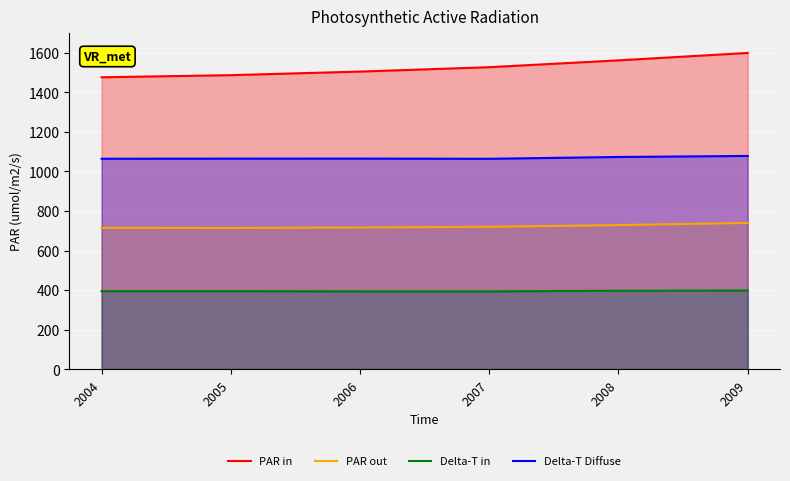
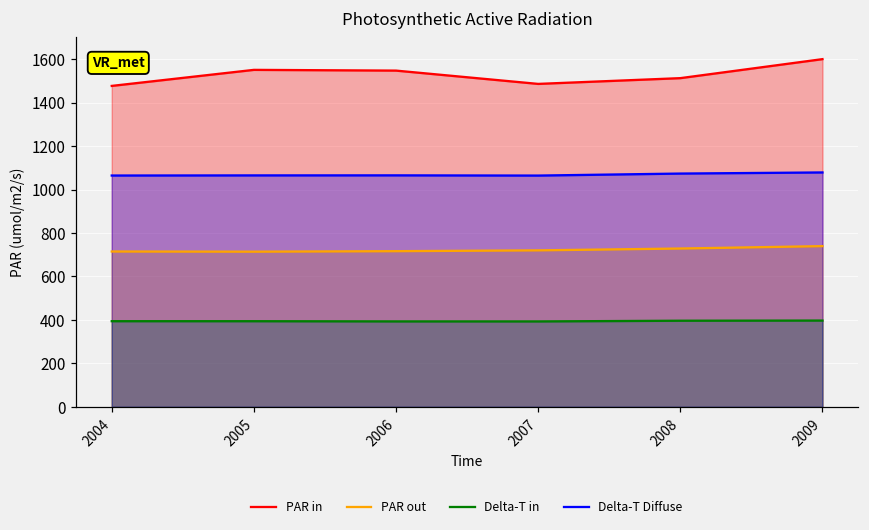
  {
    "PAR in": {
      "2004": 1480,
-     "2005": 1490,
-     "2006": 1510,
-     "2007": 1530,
-     "2008": 1560,
+     "2005": 1550,
+     "2006": 1550,
+     "2007": 1490,
+     "2008": 1510,
      "2009": 1600
    },
    "PAR out": {
      "2004": 710,
      "2005": 710,
      "2006": 720,
      "2007": 720,
      "2008": 730,
      "2009": 740
    },
    "Delta-T in": {
      "2004": 390,
      "2005": 390,
      "2006": 390,
      "2007": 390,
      "2008": 400,
      "2009": 400
    },
    "Delta-T Diffuse": {
      "2004": 1060,
      "2005": 1070,
      "2006": 1070,
      "2007": 1060,
      "2008": 1070,
      "2009": 1080
    }
  }
